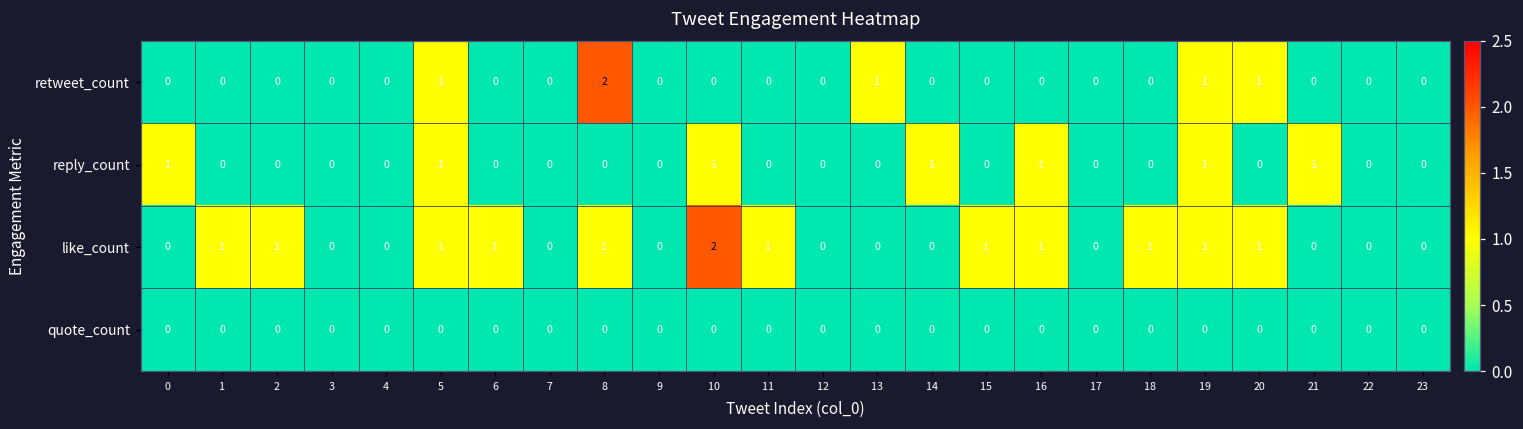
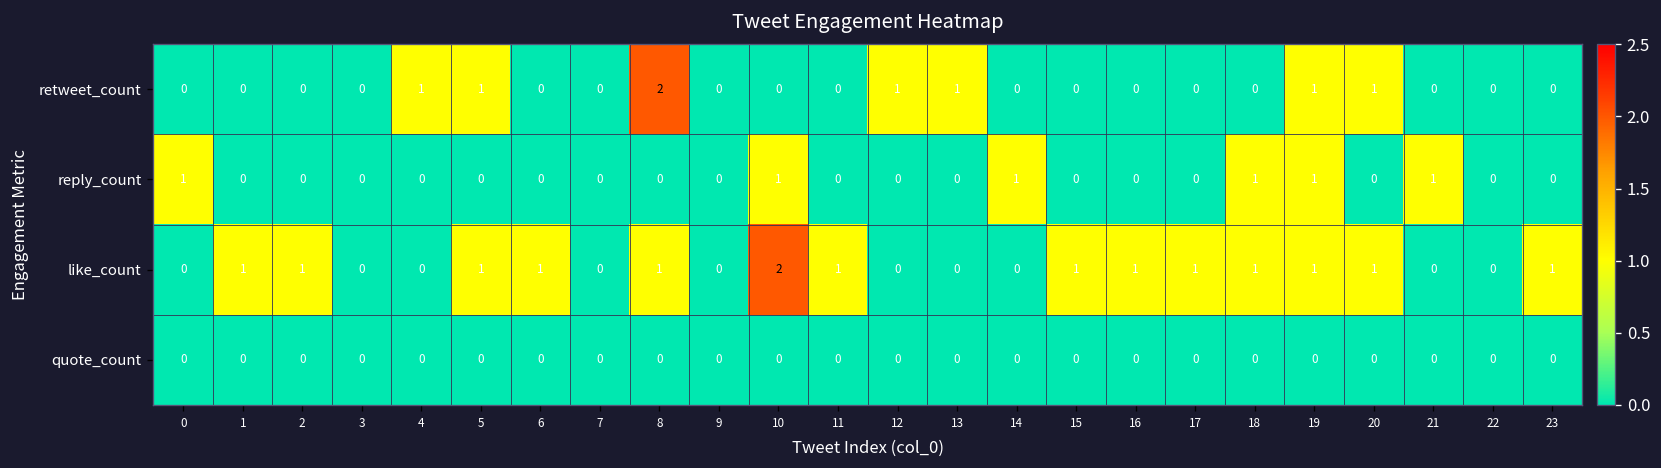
  {
    "retweet_count": {
      "0": 0,
      "1": 0,
      "2": 0,
      "3": 0,
-     "4": 0,
+     "4": 1,
      "5": 1,
      "6": 0,
      "7": 0,
      "8": 2,
      "9": 0,
      "10": 0,
      "11": 0,
-     "12": 0,
+     "12": 1,
      "13": 1,
      "14": 0,
      "15": 0,
      "16": 0,
      "17": 0,
      "18": 0,
      "19": 1,
      "20": 1,
      "21": 0,
      "22": 0,
      "23": 0
    },
    "reply_count": {
      "0": 1,
      "1": 0,
      "2": 0,
      "3": 0,
      "4": 0,
-     "5": 1,
+     "5": 0,
      "6": 0,
      "7": 0,
      "8": 0,
      "9": 0,
      "10": 1,
      "11": 0,
      "12": 0,
      "13": 0,
      "14": 1,
      "15": 0,
-     "16": 1,
+     "16": 0,
      "17": 0,
-     "18": 0,
+     "18": 1,
      "19": 1,
      "20": 0,
      "21": 1,
      "22": 0,
      "23": 0
    },
    "like_count": {
      "0": 0,
      "1": 1,
      "2": 1,
      "3": 0,
      "4": 0,
      "5": 1,
      "6": 1,
      "7": 0,
      "8": 1,
      "9": 0,
      "10": 2,
      "11": 1,
      "12": 0,
      "13": 0,
      "14": 0,
      "15": 1,
      "16": 1,
-     "17": 0,
+     "17": 1,
      "18": 1,
      "19": 1,
      "20": 1,
      "21": 0,
      "22": 0,
-     "23": 0
+     "23": 1
    },
    "quote_count": {
      "0": 0,
      "1": 0,
      "2": 0,
      "3": 0,
      "4": 0,
      "5": 0,
      "6": 0,
      "7": 0,
      "8": 0,
      "9": 0,
      "10": 0,
      "11": 0,
      "12": 0,
      "13": 0,
      "14": 0,
      "15": 0,
      "16": 0,
      "17": 0,
      "18": 0,
      "19": 0,
      "20": 0,
      "21": 0,
      "22": 0,
      "23": 0
    }
  }
